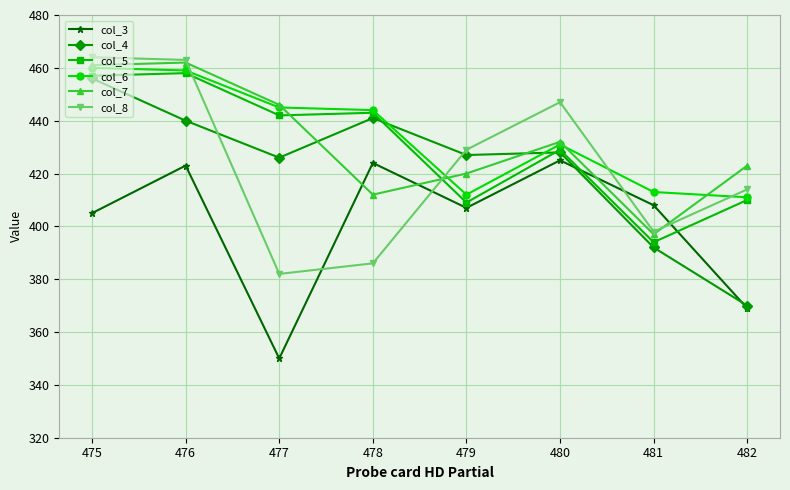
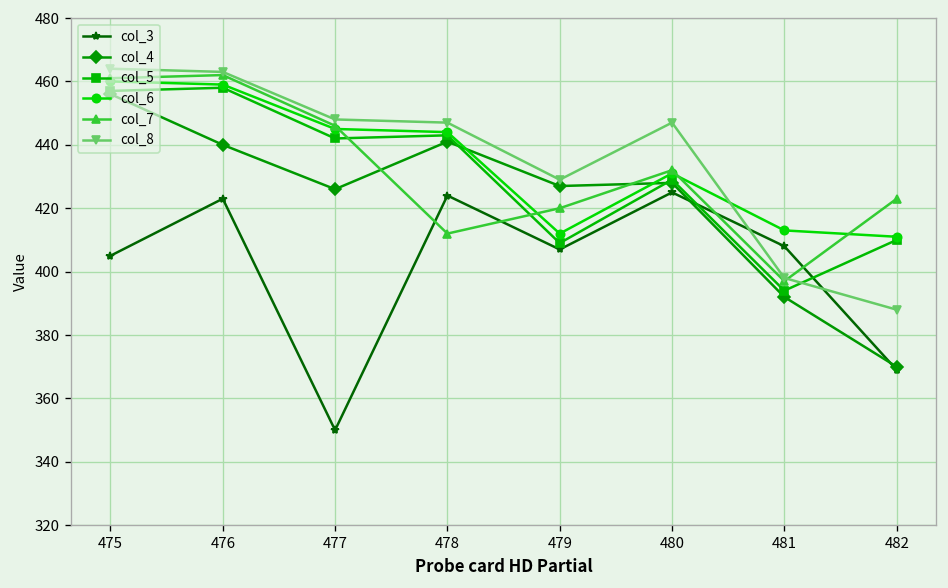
  {
    "col_7": {
      "476": 462,
      "477": 446,
      "478": 412,
      "479": 420,
      "480": 432,
      "481": 397,
      "482": 423
    },
    "col_8": {
      "476": 463,
-     "477": 382,
-     "478": 386,
+     "477": 448,
+     "478": 447,
      "479": 429,
      "480": 447,
      "481": 398,
-     "482": 414
+     "482": 388
    }
  }
